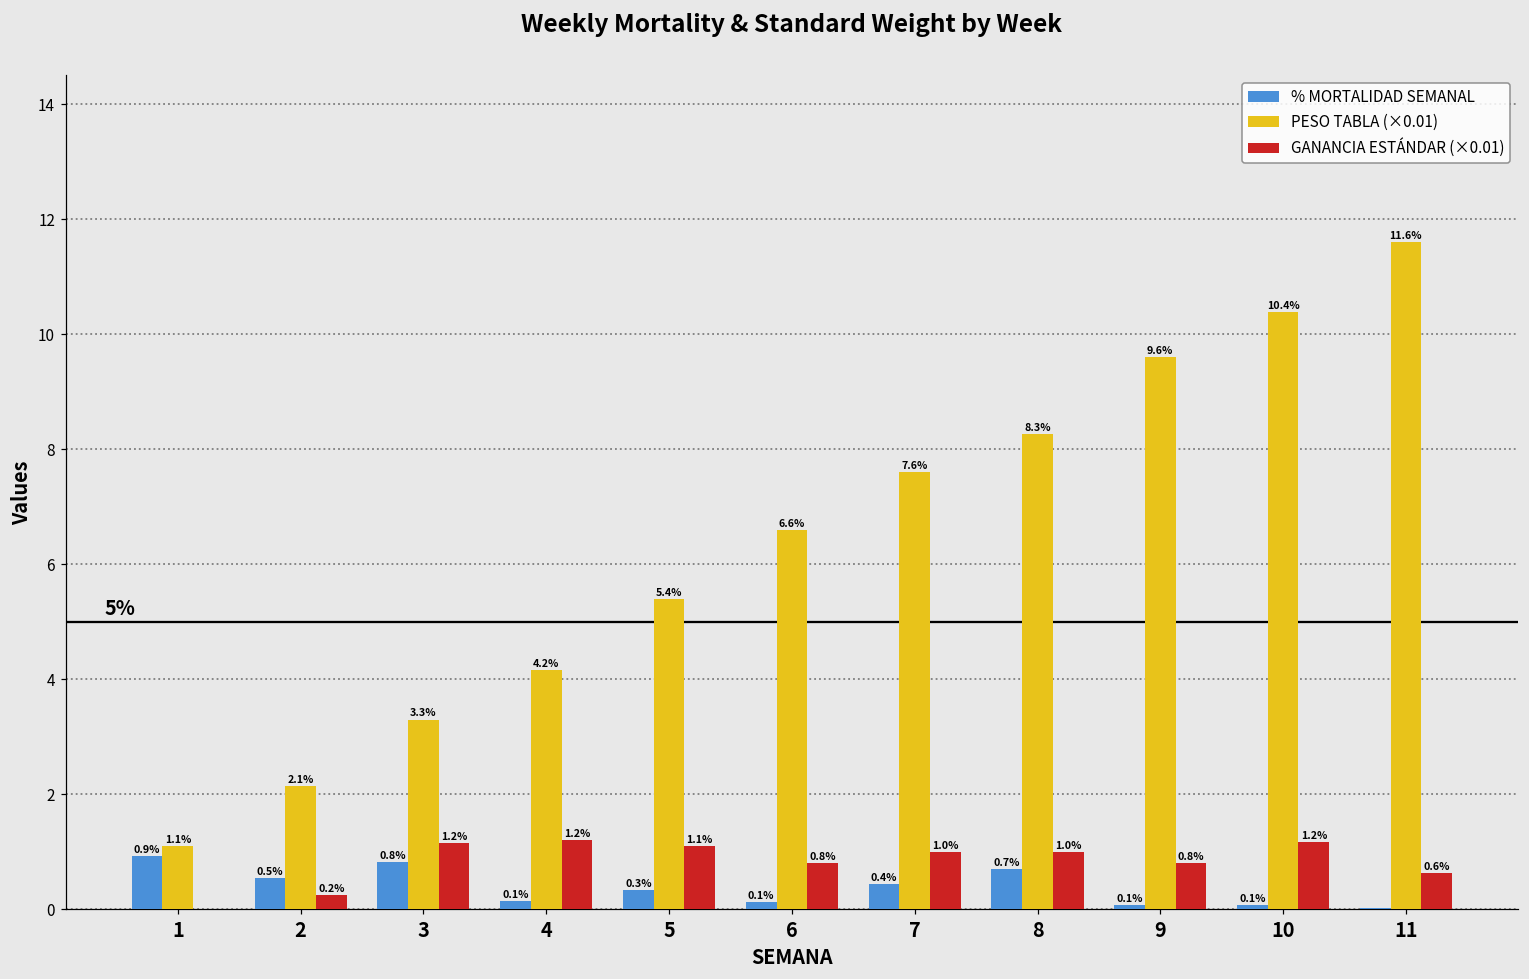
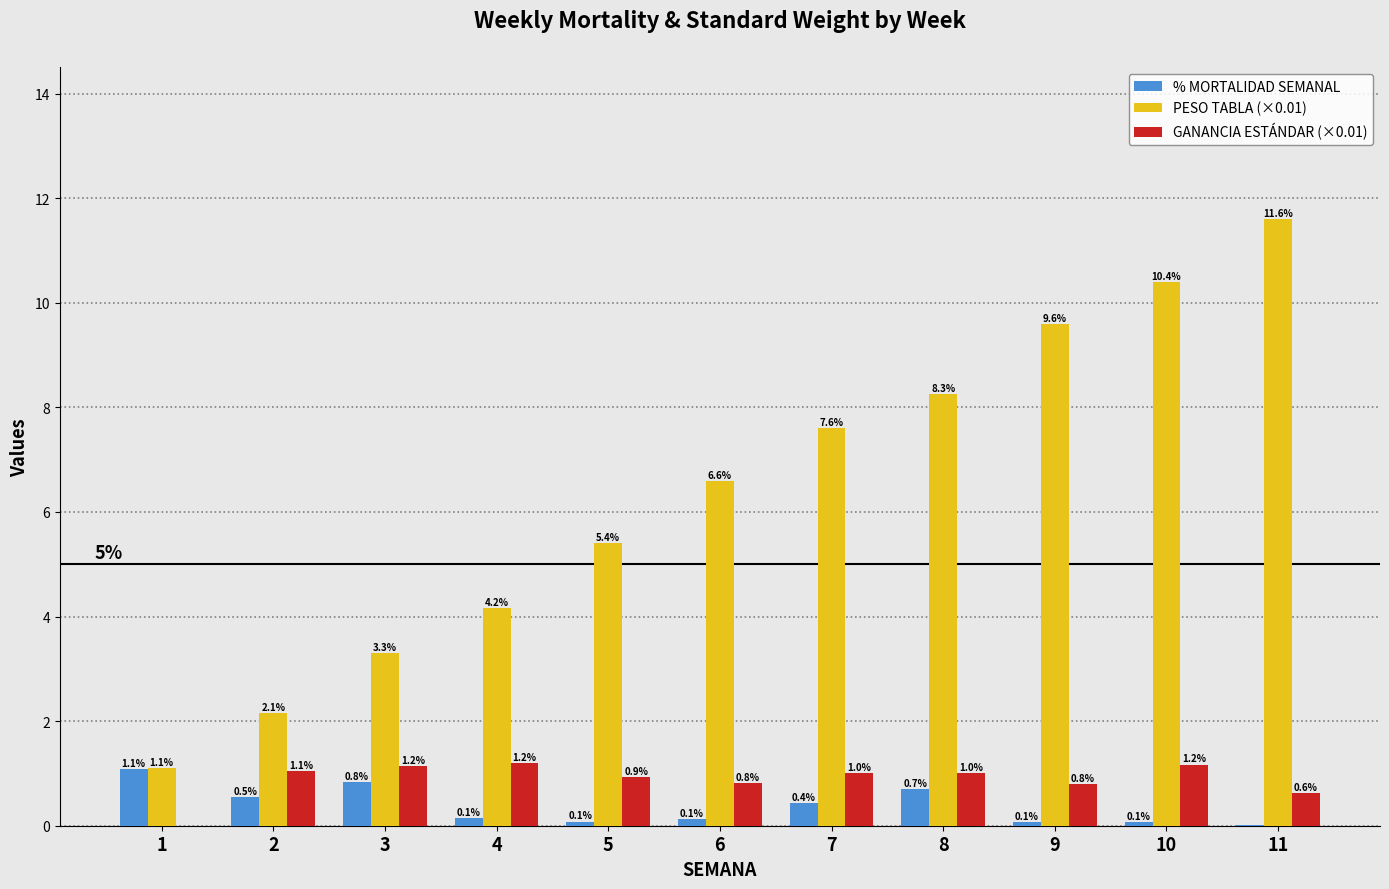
  {
    "% MORTALIDAD SEMANAL": {
-     "1": "0.9%",
+     "1": "1.1%",
      "2": "0.5%",
      "3": "0.8%",
      "4": "0.1%",
-     "5": "0.3%",
+     "5": "0.1%",
      "6": "0.1%",
      "7": "0.4%",
      "8": "0.7%",
      "9": "0.1%",
      "10": "0.1%"
    },
    "PESO TABLA (×0.01)": {
      "1": "1.1%",
      "2": "2.1%",
      "3": "3.3%",
      "4": "4.2%",
      "5": "5.4%",
      "6": "6.6%",
      "7": "7.6%",
      "8": "8.3%",
      "9": "9.6%",
      "10": "10.4%",
      "11": "11.6%"
    },
    "GANANCIA ESTÁNDAR (×0.01)": {
-     "2": "0.2%",
+     "2": "1.1%",
      "3": "1.2%",
      "4": "1.2%",
-     "5": "1.1%",
+     "5": "0.9%",
      "6": "0.8%",
      "7": "1.0%",
      "8": "1.0%",
      "9": "0.8%",
      "10": "1.2%",
      "11": "0.6%"
    }
  }
